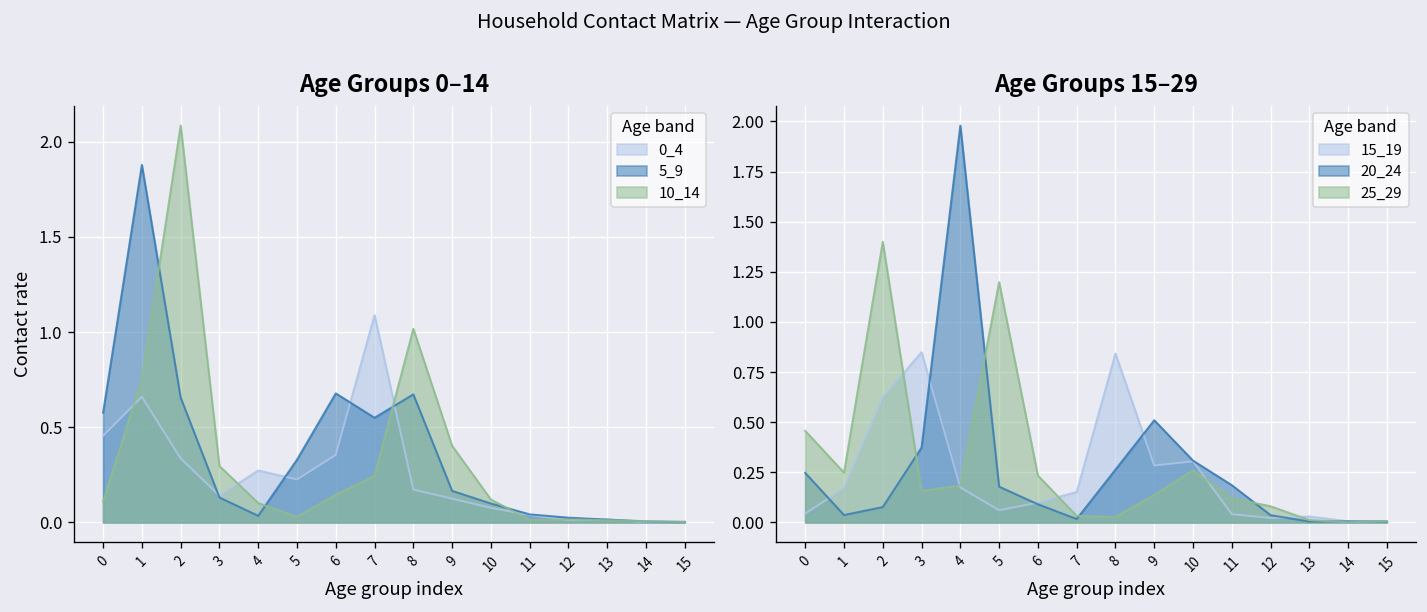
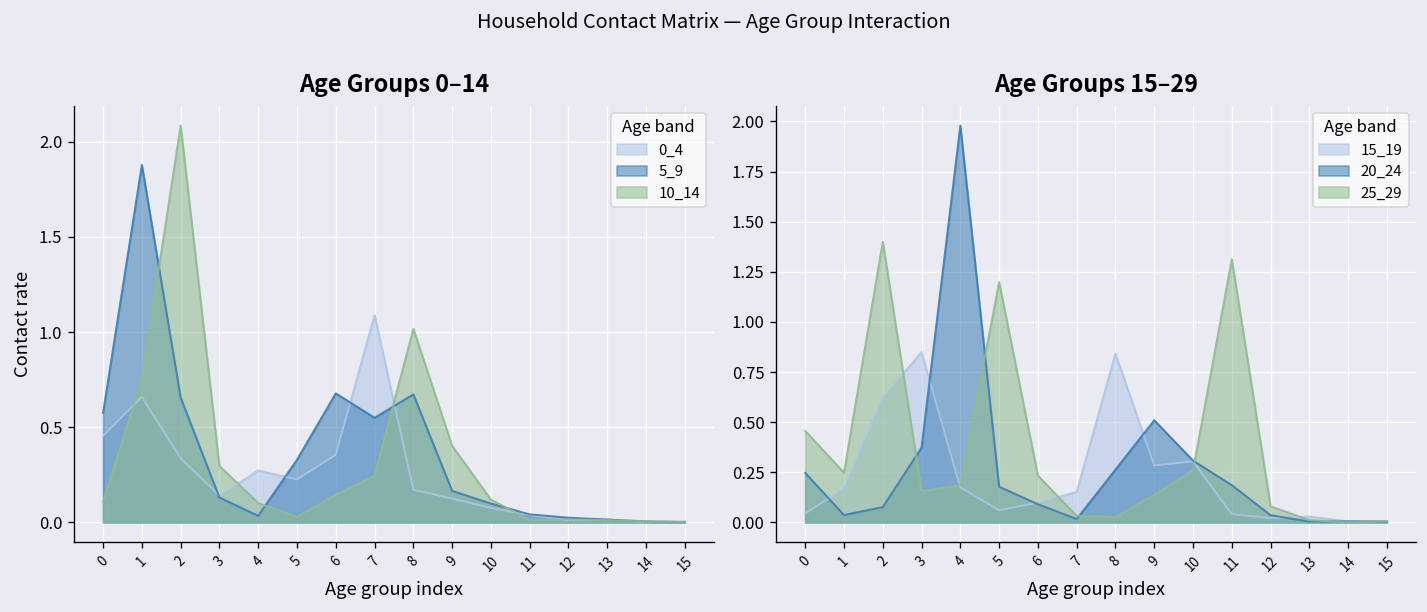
  {
    "Age Groups 0–14": {
      "0_4": {
        "0": 0.45,
        "1": 0.66,
        "2": 0.34,
        "4": 0.27,
        "5": 0.23,
        "6": 0.35,
        "7": 1.09,
        "8": 0.17,
        "9": 0.12,
        "10": 0.08
      },
      "5_9": {
        "0": 0.58,
        "1": 1.88,
        "2": 0.66,
        "4": 0.03,
        "5": 0.33,
        "6": 0.68,
        "7": 0.55,
        "8": 0.67,
        "9": 0.17,
        "10": 0.10
      },
      "10_14": {
        "0": 0.11,
        "1": 0.75,
        "2": 2.09,
        "3": 0.30,
        "4": 0.10,
        "5": 0.03,
        "6": 0.15,
        "7": 0.25,
        "8": 1.02,
        "9": 0.40,
        "10": 0.12,
        "11": 0.01
      }
    },
    "Age Groups 15–29": {
      "15_19": {
        "0": 0.04,
        "1": 0.17,
        "2": 0.62,
        "3": 0.85,
        "5": 0.06,
        "7": 0.15,
        "8": 0.84,
        "9": 0.28,
        "11": 0.04,
        "13": 0.03
      },
      "20_24": {
        "0": 0.25,
        "1": 0.04,
        "2": 0.08,
        "3": 0.37,
        "4": 1.98,
        "5": 0.18,
        "7": 0.02,
        "8": 0.26,
        "9": 0.51,
        "11": 0.19
      },
      "25_29": {
        "0": 0.46,
        "1": 0.25,
        "2": 1.40,
        "3": 0.16,
        "5": 1.20,
        "6": 0.23,
        "7": 0.03,
        "8": 0.03,
        "9": 0.14,
        "10": 0.26,
-       "11": 0.12,
+       "11": 1.31,
        "12": 0.08
      }
    }
  }
